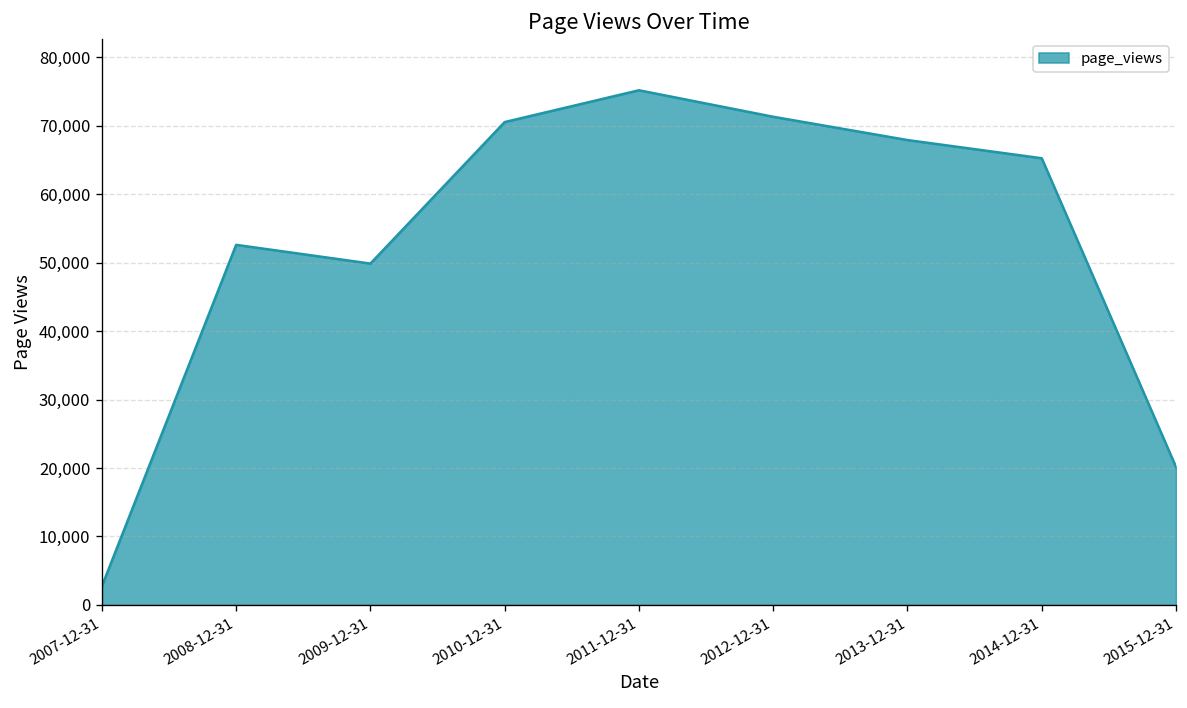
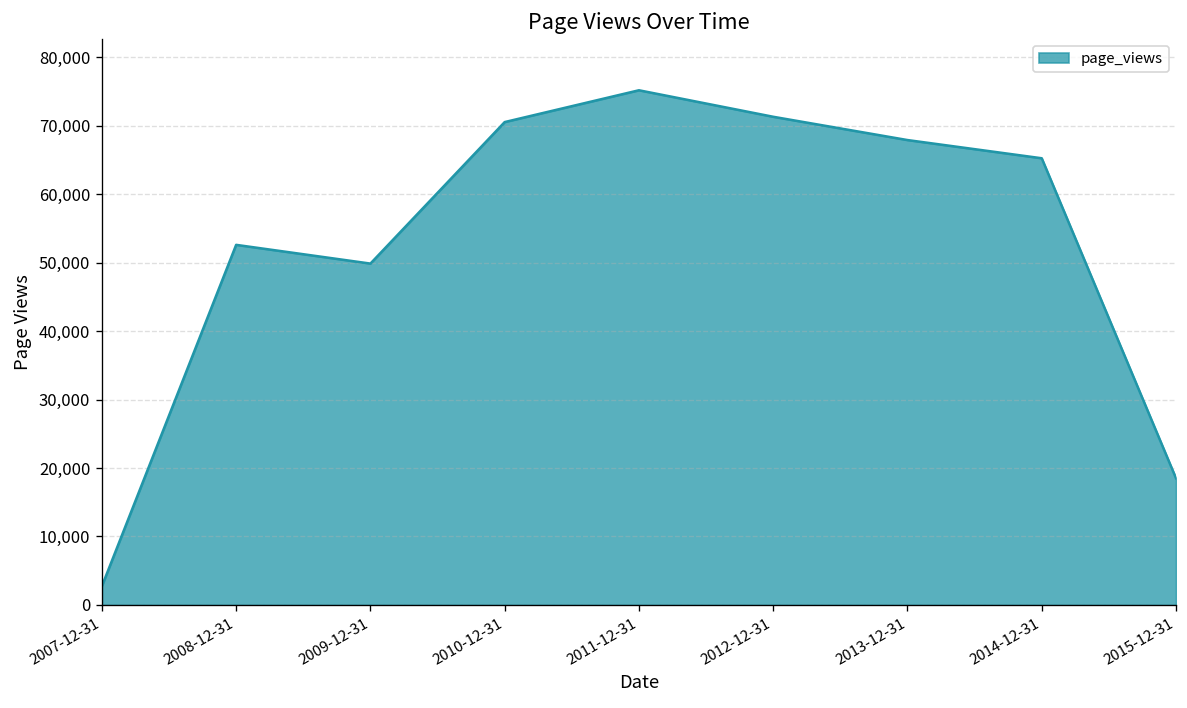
  {
    "2007-12-31": "3,000",
    "2008-12-31": "53,000",
    "2009-12-31": "50,000",
    "2010-12-31": "71,000",
    "2011-12-31": "75,000",
    "2012-12-31": "71,000",
    "2013-12-31": "68,000",
    "2014-12-31": "65,000",
-   "2015-12-31": "20,000"
+   "2015-12-31": "19,000"
  }
